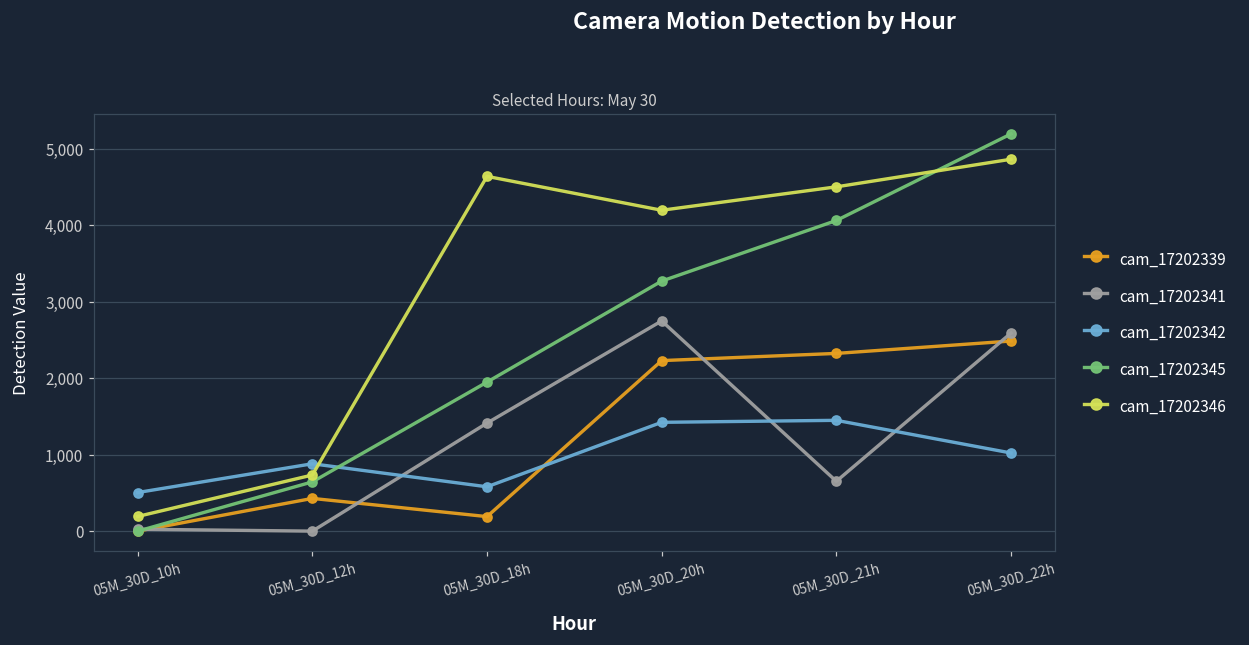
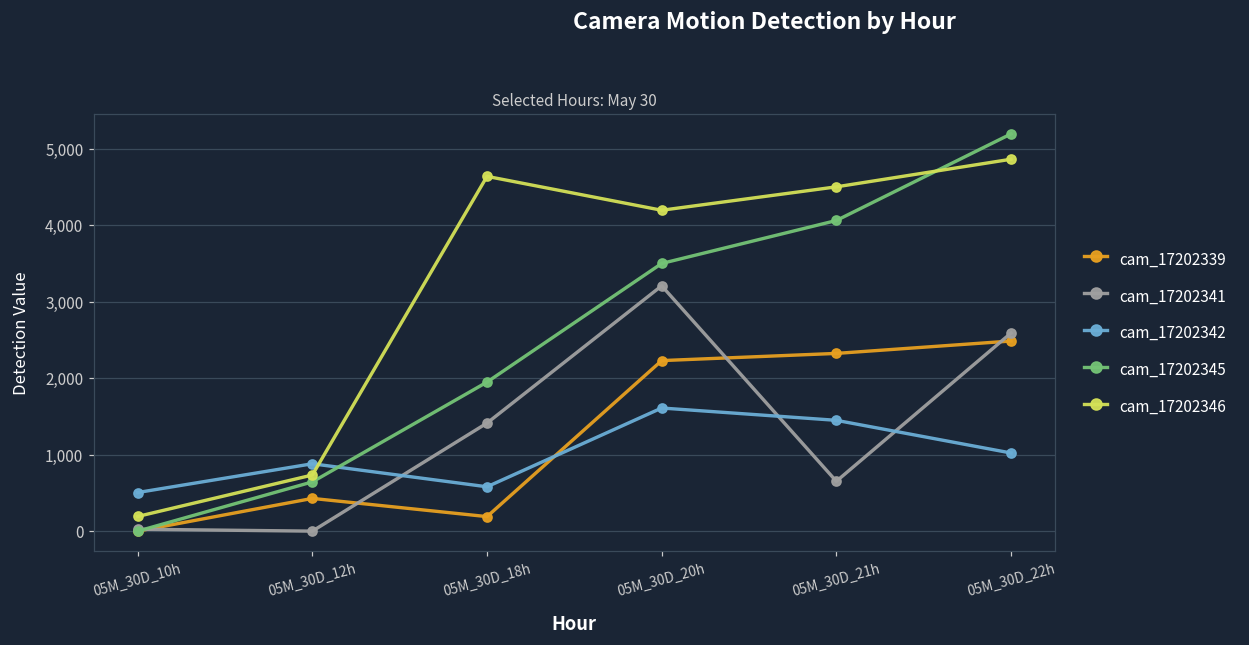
  {
    "cam_17202339": {
      "05M_30D_12h": "400",
      "05M_30D_18h": "200",
      "05M_30D_20h": "2,200",
      "05M_30D_21h": "2,300",
      "05M_30D_22h": "2,500"
    },
    "cam_17202341": {
      "05M_30D_12h": "0",
      "05M_30D_18h": "1,400",
-     "05M_30D_20h": "2,700",
+     "05M_30D_20h": "3,200",
      "05M_30D_21h": "700",
      "05M_30D_22h": "2,600"
    },
    "cam_17202342": {
      "05M_30D_10h": "500",
      "05M_30D_12h": "900",
      "05M_30D_18h": "600",
-     "05M_30D_20h": "1,400",
+     "05M_30D_20h": "1,600",
      "05M_30D_21h": "1,400",
      "05M_30D_22h": "1,000"
    },
    "cam_17202345": {
      "05M_30D_12h": "600",
      "05M_30D_18h": "1,900",
-     "05M_30D_20h": "3,300",
+     "05M_30D_20h": "3,500",
      "05M_30D_21h": "4,100",
      "05M_30D_22h": "5,200"
    },
    "cam_17202346": {
      "05M_30D_10h": "200",
      "05M_30D_12h": "700",
      "05M_30D_18h": "4,600",
      "05M_30D_20h": "4,200",
      "05M_30D_21h": "4,500",
      "05M_30D_22h": "4,900"
    }
  }
